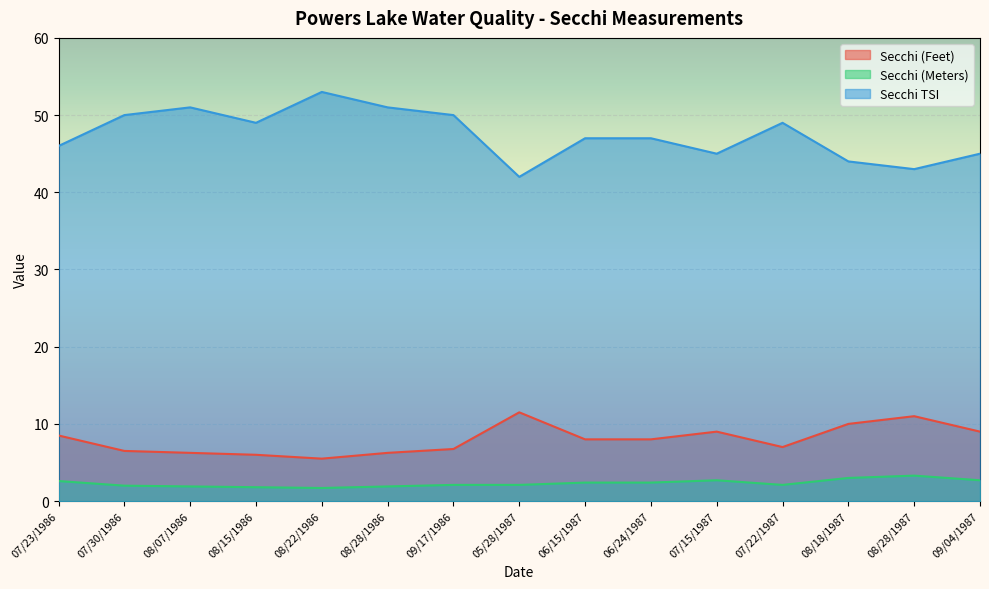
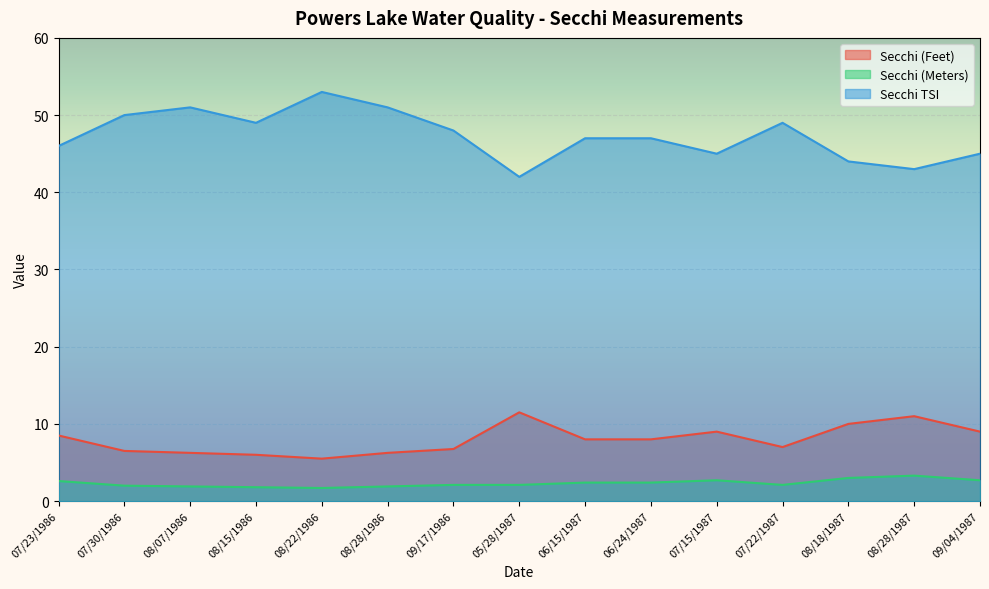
  {
    "Secchi (Feet)": {
      "07/23/1986": 9,
      "07/30/1986": 7,
      "08/07/1986": 6,
      "08/15/1986": 6,
      "08/22/1986": 6,
      "08/28/1986": 6,
      "09/17/1986": 7,
      "05/28/1987": 12,
      "06/15/1987": 8,
      "06/24/1987": 8,
      "07/15/1987": 9,
      "07/22/1987": 7,
      "08/18/1987": 10,
      "08/28/1987": 11,
      "09/04/1987": 9
    },
    "Secchi (Meters)": {
      "07/23/1986": 3,
      "07/30/1986": 2,
      "08/07/1986": 2,
      "08/15/1986": 2,
      "08/22/1986": 2,
      "08/28/1986": 2,
      "09/17/1986": 2,
      "05/28/1987": 2,
      "06/15/1987": 2,
      "06/24/1987": 2,
      "07/15/1987": 3,
      "07/22/1987": 2,
      "08/18/1987": 3,
      "08/28/1987": 3,
      "09/04/1987": 3
    },
    "Secchi TSI": {
      "07/23/1986": 46,
      "07/30/1986": 50,
      "08/07/1986": 51,
      "08/15/1986": 49,
      "08/22/1986": 53,
      "08/28/1986": 51,
-     "09/17/1986": 50,
+     "09/17/1986": 48,
      "05/28/1987": 42,
      "06/15/1987": 47,
      "06/24/1987": 47,
      "07/15/1987": 45,
      "07/22/1987": 49,
      "08/18/1987": 44,
      "08/28/1987": 43,
      "09/04/1987": 45
    }
  }
